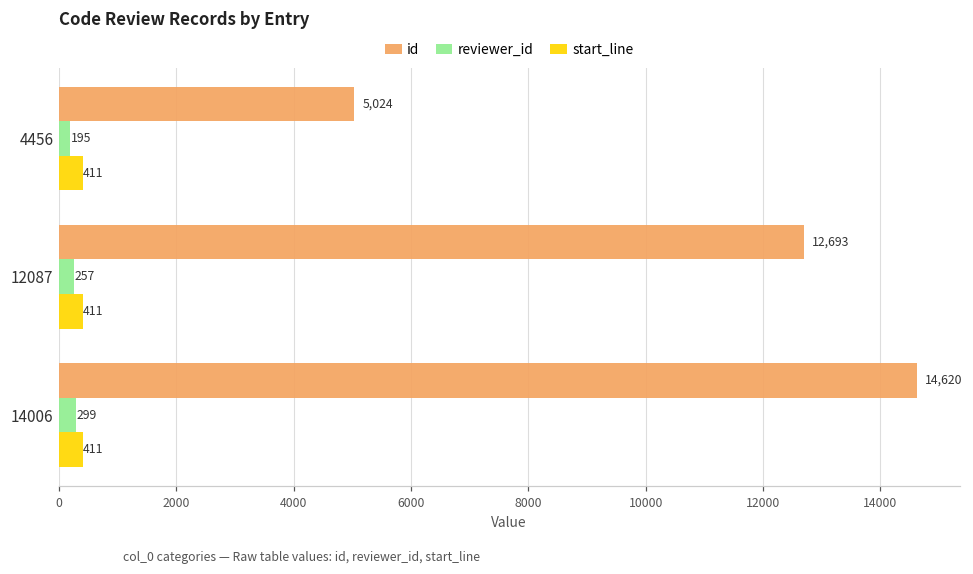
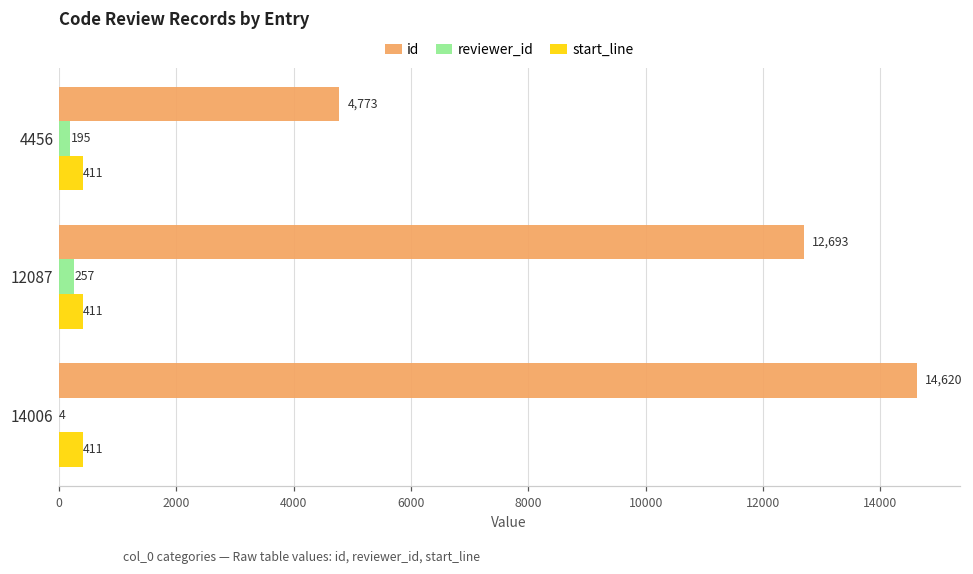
  {
    "id": {
-     "4456": "5,024",
+     "4456": "4,773",
      "12087": "12,693",
      "14006": "14,620"
    },
    "reviewer_id": {
      "4456": "195",
      "12087": "257",
-     "14006": "299"
+     "14006": "4"
    },
    "start_line": {
      "4456": "411",
      "12087": "411",
      "14006": "411"
    }
  }
